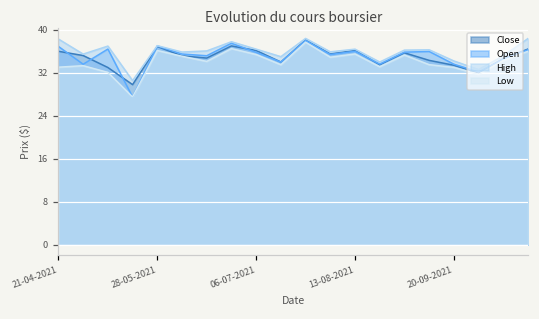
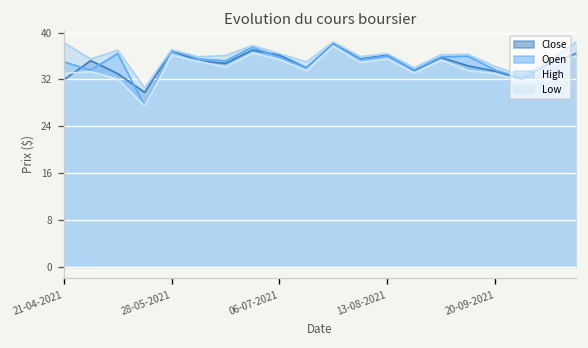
  {
    "Close": {
-     "21-04-2021": 36
+     "21-04-2021": 32
    },
    "Open": {
-     "21-04-2021": 37
+     "21-04-2021": 35
    }
  }
